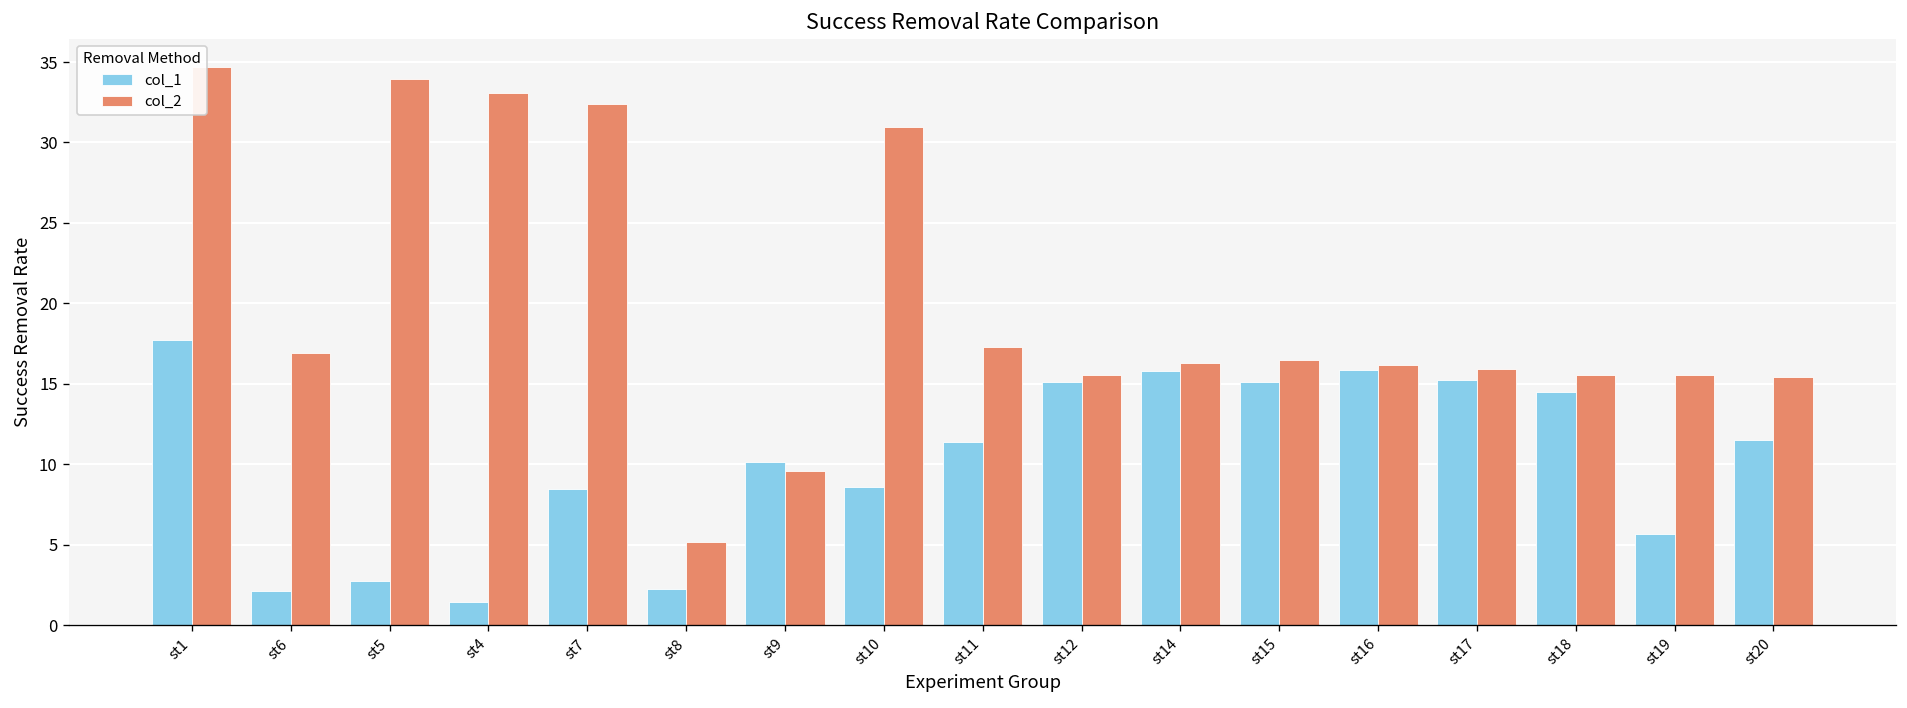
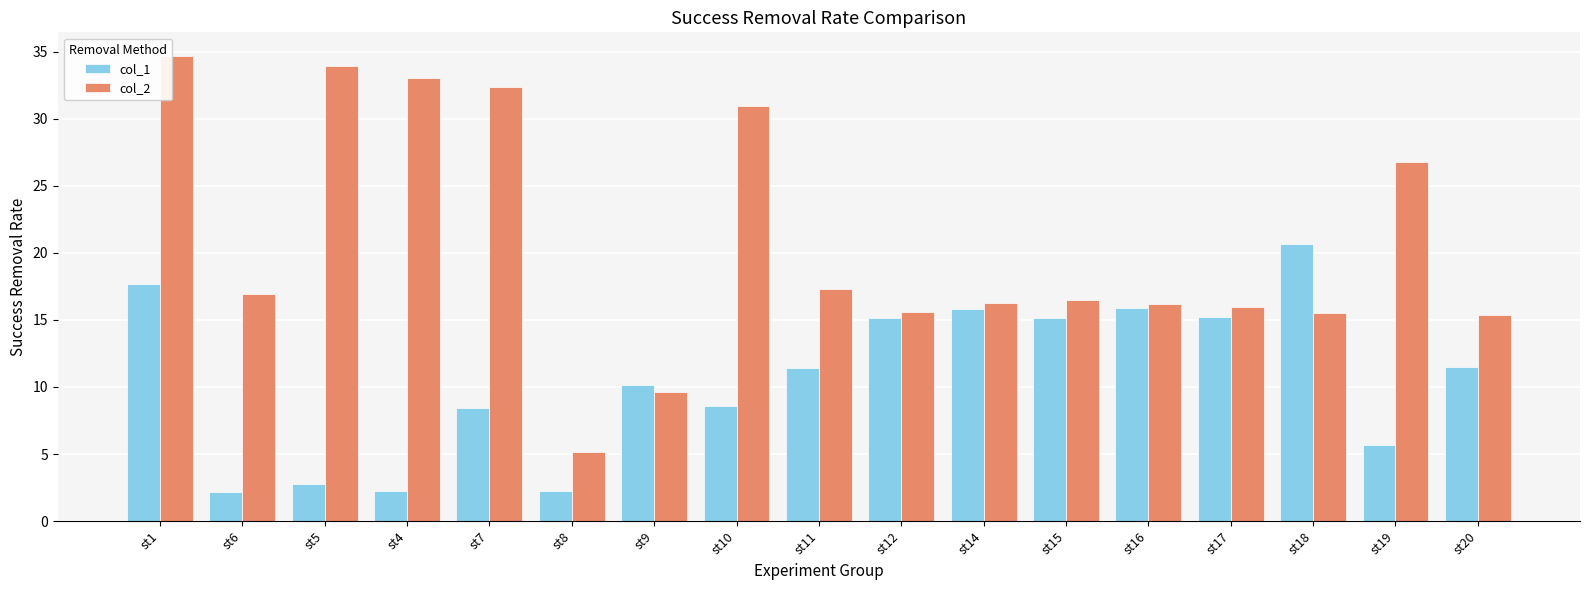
  {
    "col_1": {
      "st1": 17.7,
      "st6": 2.1,
      "st5": 2.8,
-     "st4": 1.4,
+     "st4": 2.3,
      "st7": 8.5,
      "st8": 2.3,
      "st9": 10.2,
      "st10": 8.6,
      "st11": 11.4,
      "st12": 15.1,
      "st14": 15.8,
      "st15": 15.1,
      "st16": 15.9,
      "st17": 15.2,
-     "st18": 14.5,
+     "st18": 20.7,
      "st19": 5.6,
      "st20": 11.5
    },
    "col_2": {
      "st1": 34.7,
      "st6": 16.9,
      "st5": 33.9,
      "st4": 33.1,
      "st7": 32.4,
      "st8": 5.1,
      "st9": 9.6,
      "st10": 31.0,
      "st11": 17.3,
      "st12": 15.6,
      "st14": 16.3,
      "st15": 16.5,
      "st16": 16.2,
      "st17": 15.9,
      "st18": 15.5,
-     "st19": 15.6,
+     "st19": 26.8,
      "st20": 15.4
    }
  }
